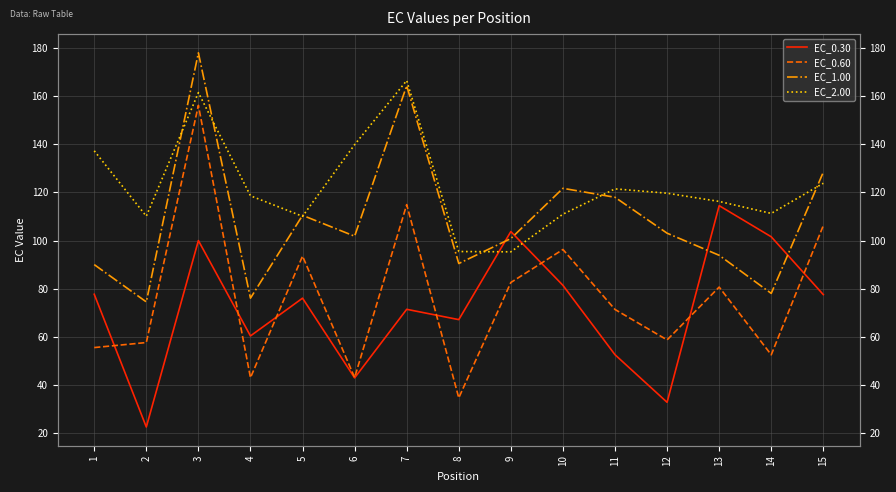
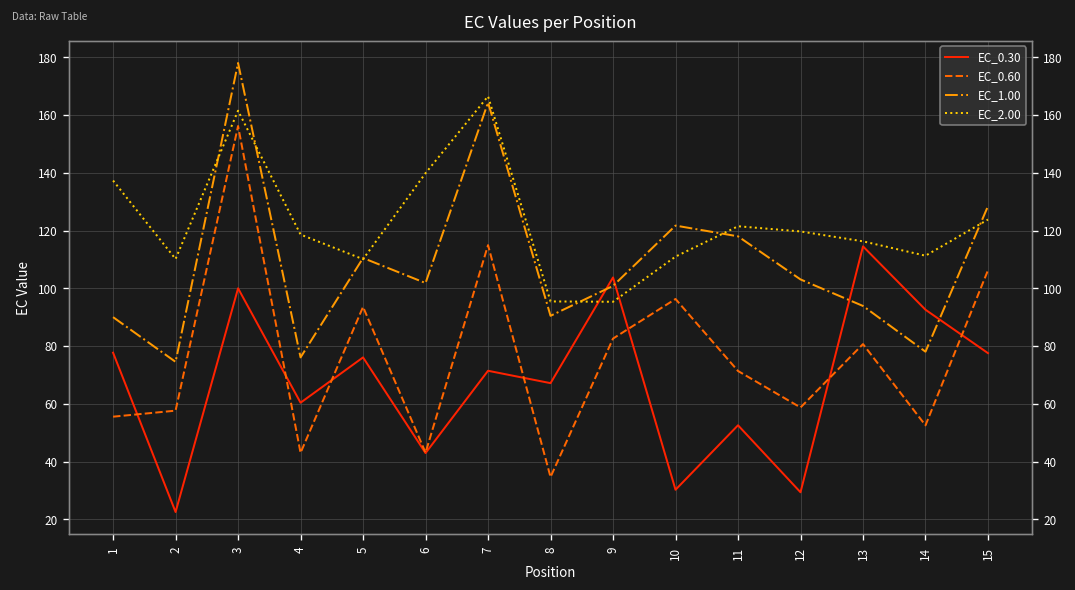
  {
    "EC_0.30": {
      "1": 78,
      "2": 23,
      "3": 100,
      "4": 60,
      "5": 76,
      "7": 71,
      "8": 67,
      "9": 104,
-     "10": 81,
+     "10": 30,
      "11": 53,
-     "12": 33,
+     "12": 29,
      "13": 115,
-     "14": 102,
+     "14": 93,
      "15": 78
    }
  }
